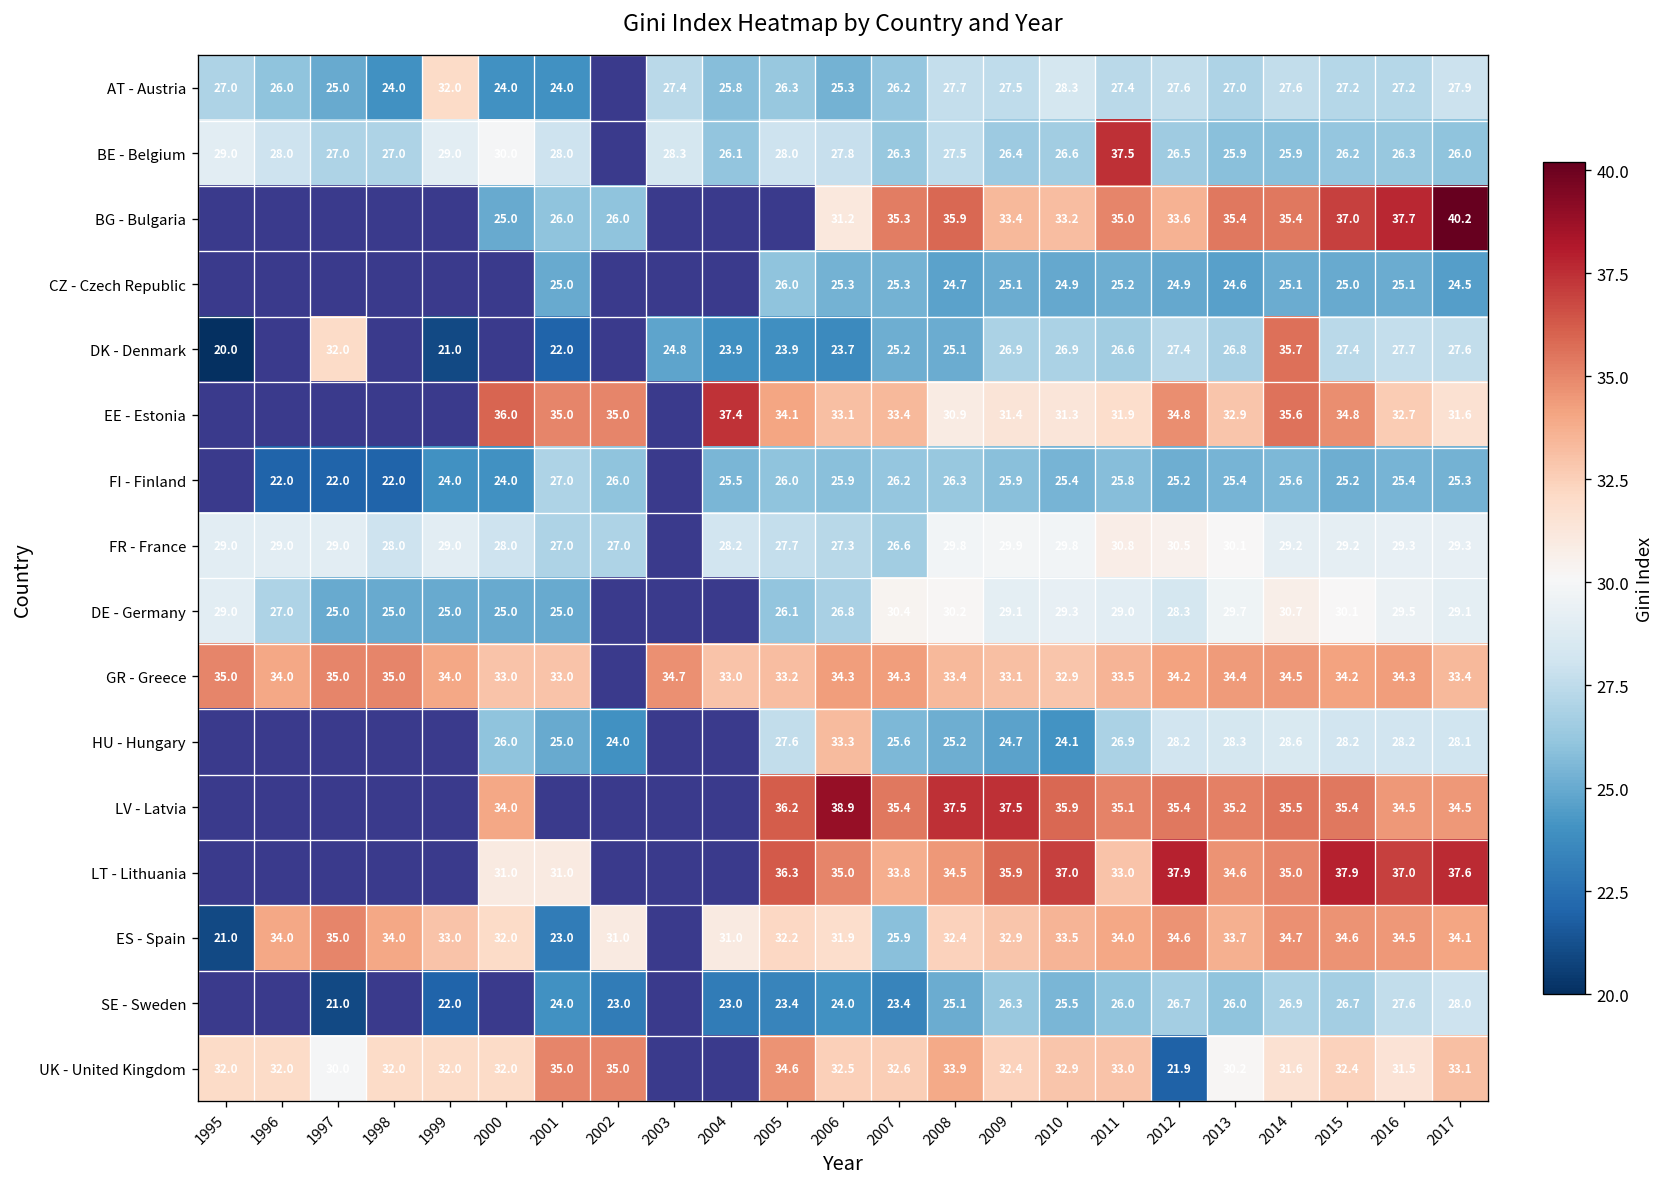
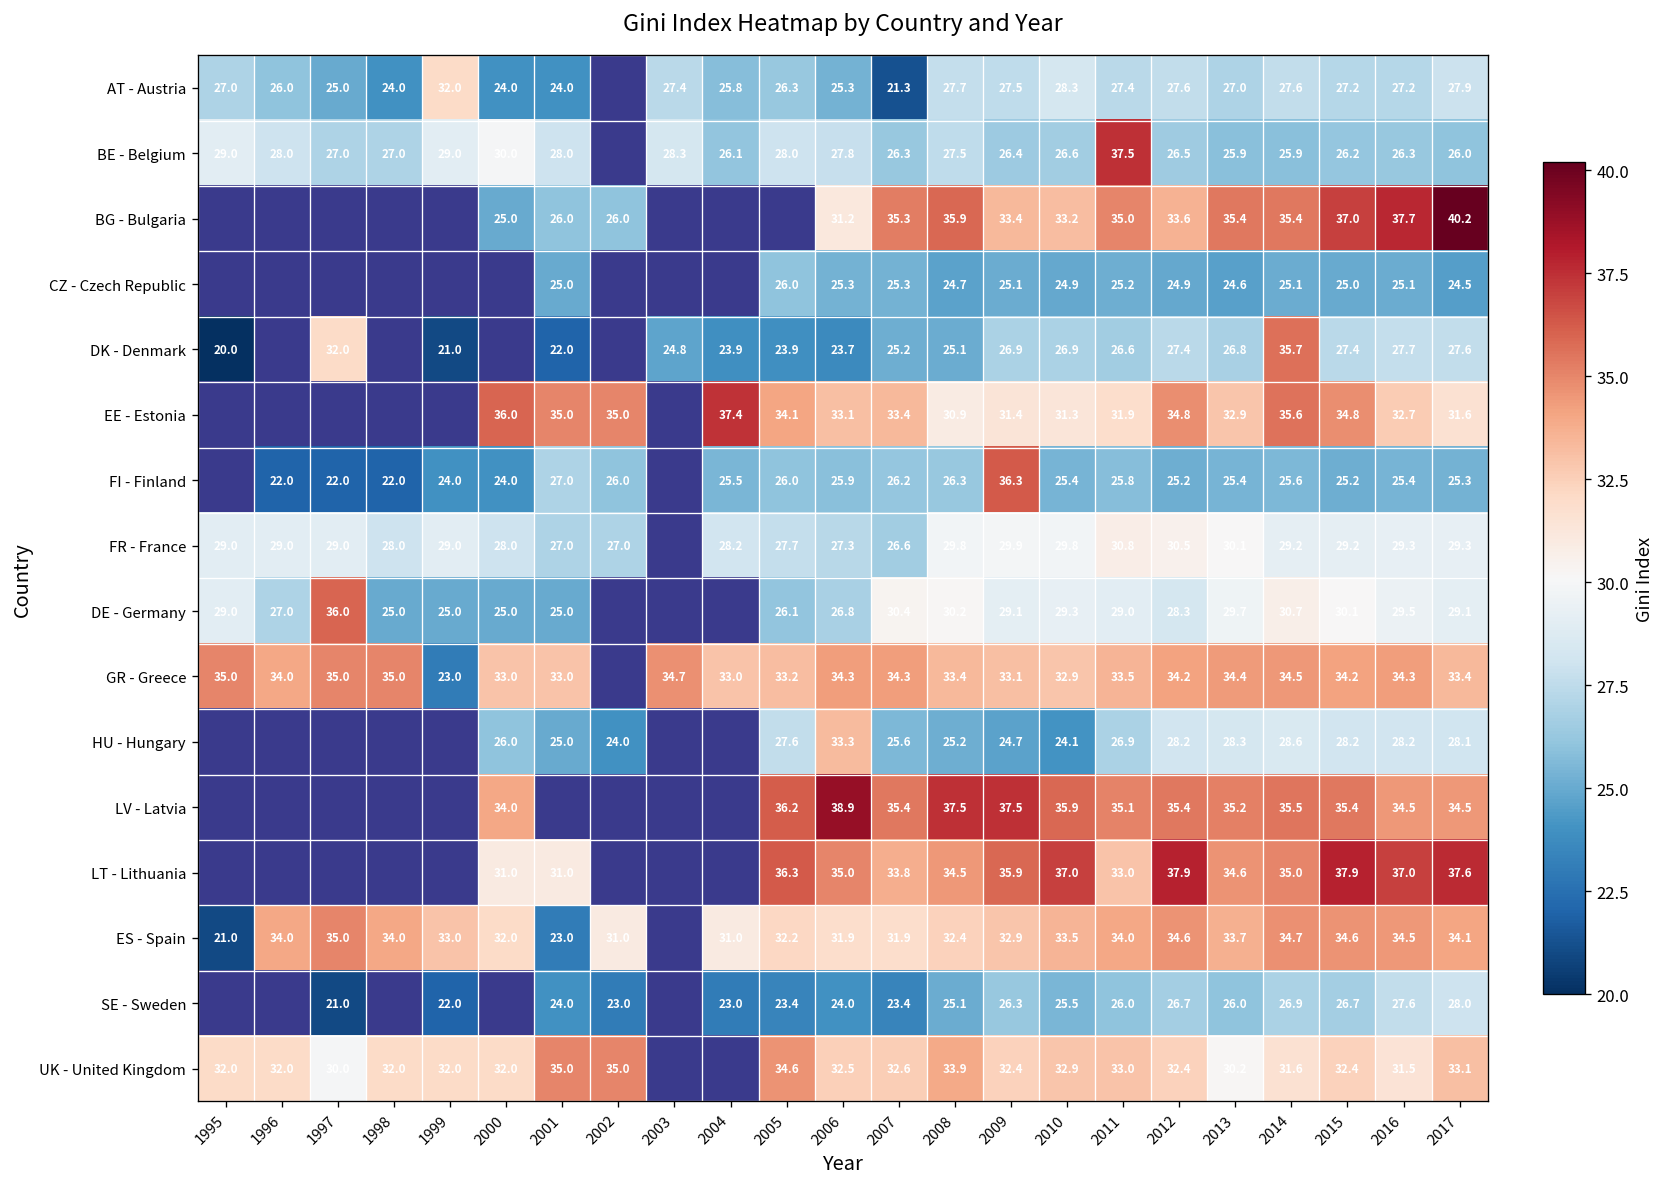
  {
    "AT - Austria": {
      "1995": 27.0,
      "1996": 26.0,
      "1997": 25.0,
      "1998": 24.0,
      "1999": 32.0,
      "2000": 24.0,
      "2001": 24.0,
      "2003": 27.4,
      "2004": 25.8,
      "2005": 26.3,
      "2006": 25.3,
-     "2007": 26.2,
+     "2007": 21.3,
      "2008": 27.7,
      "2009": 27.5,
      "2011": 27.4,
      "2012": 27.6,
      "2013": 27.0,
      "2014": 27.6,
      "2015": 27.2,
      "2016": 27.2,
      "2017": 27.9
    },
    "FI - Finland": {
      "1996": 22.0,
      "1997": 22.0,
      "1998": 22.0,
      "1999": 24.0,
      "2000": 24.0,
      "2001": 27.0,
      "2002": 26.0,
      "2004": 25.5,
      "2005": 26.0,
      "2006": 25.9,
      "2007": 26.2,
      "2008": 26.3,
-     "2009": 25.9,
+     "2009": 36.3,
      "2010": 25.4,
      "2011": 25.8,
      "2012": 25.2,
      "2013": 25.4,
      "2014": 25.6,
      "2015": 25.2,
      "2016": 25.4,
      "2017": 25.3
    },
    "DE - Germany": {
      "1996": 27.0,
-     "1997": 25.0,
+     "1997": 36.0,
      "1998": 25.0,
      "1999": 25.0,
      "2000": 25.0,
      "2001": 25.0,
      "2005": 26.1,
      "2006": 26.8
    },
    "GR - Greece": {
      "1995": 35.0,
      "1996": 34.0,
      "1997": 35.0,
      "1998": 35.0,
-     "1999": 34.0,
+     "1999": 23.0,
      "2000": 33.0,
      "2001": 33.0,
      "2003": 34.7,
      "2004": 33.0,
      "2005": 33.2,
      "2006": 34.3,
      "2007": 34.3,
      "2008": 33.4,
      "2009": 33.1,
      "2010": 32.9,
      "2011": 33.5,
      "2012": 34.2,
      "2013": 34.4,
      "2014": 34.5,
      "2015": 34.2,
      "2016": 34.3,
      "2017": 33.4
    },
    "ES - Spain": {
      "1995": 21.0,
      "1996": 34.0,
      "1997": 35.0,
      "1998": 34.0,
      "1999": 33.0,
      "2000": 32.0,
      "2001": 23.0,
      "2005": 32.2,
      "2006": 31.9,
-     "2007": 25.9,
+     "2007": 31.9,
      "2008": 32.4,
      "2009": 32.9,
      "2010": 33.5,
      "2011": 34.0,
      "2012": 34.6,
      "2013": 33.7,
      "2014": 34.7,
      "2015": 34.6,
      "2016": 34.5,
      "2017": 34.1
    },
    "UK - United Kingdom": {
      "1995": 32.0,
      "1996": 32.0,
      "1998": 32.0,
      "1999": 32.0,
      "2000": 32.0,
      "2001": 35.0,
      "2002": 35.0,
      "2005": 34.6,
      "2006": 32.5,
      "2007": 32.6,
      "2008": 33.9,
      "2009": 32.4,
      "2010": 32.9,
      "2011": 33.0,
-     "2012": 21.9,
+     "2012": 32.4,
      "2015": 32.4,
      "2017": 33.1
    }
  }
